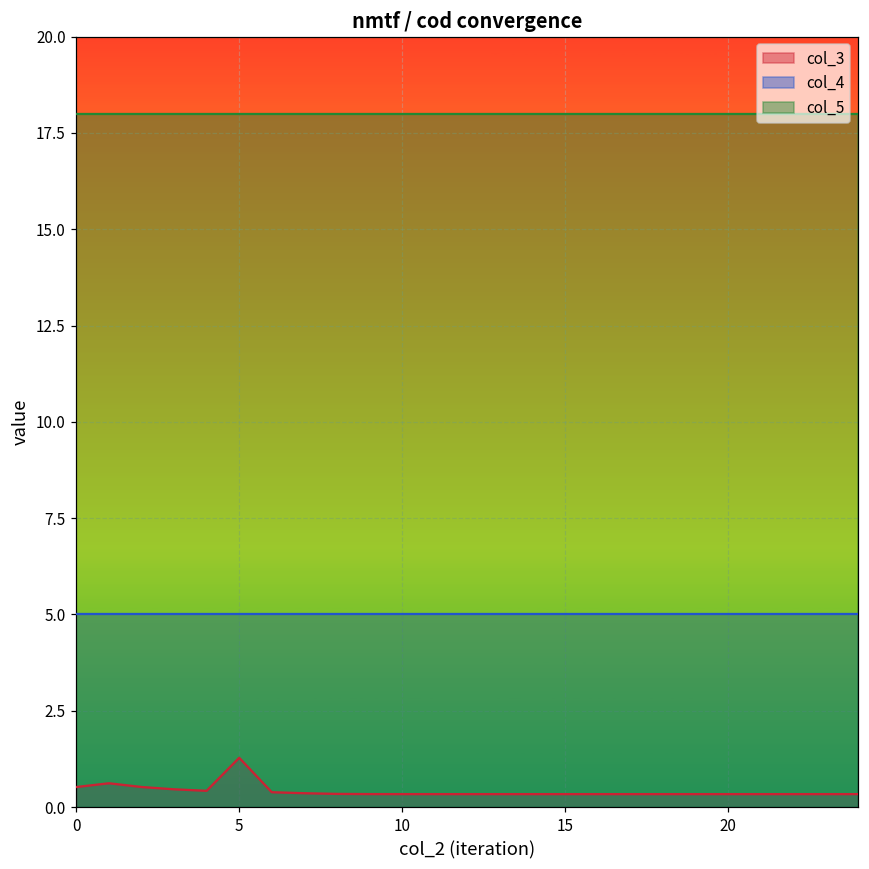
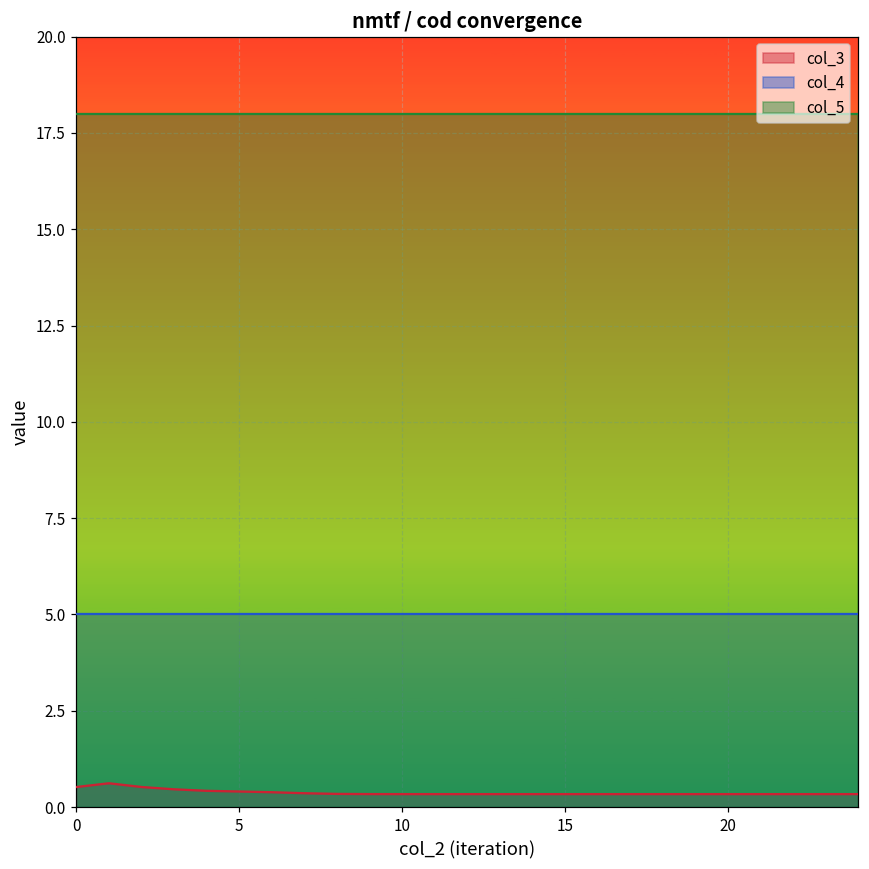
  {
    "col_3": {
      "0": 0.5,
-     "5": 1.3,
+     "5": 0.4,
      "10": 0.3,
      "15": 0.3,
      "20": 0.3
    },
    "col_4": {
      "0": 5.0,
      "5": 5.0,
      "10": 5.0,
      "15": 5.0,
      "20": 5.0
    },
    "col_5": {
      "0": 18.0,
      "5": 18.0,
      "10": 18.0,
      "15": 18.0,
      "20": 18.0
    }
  }
